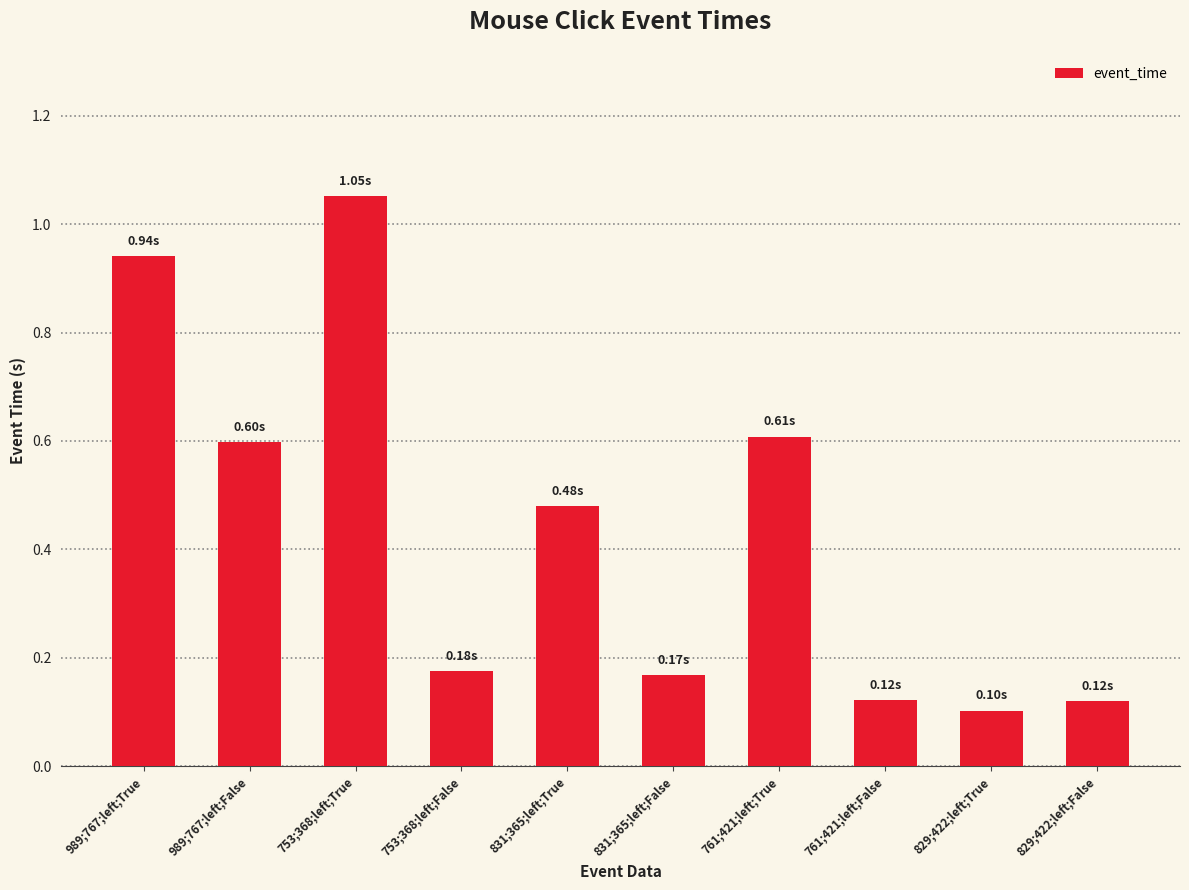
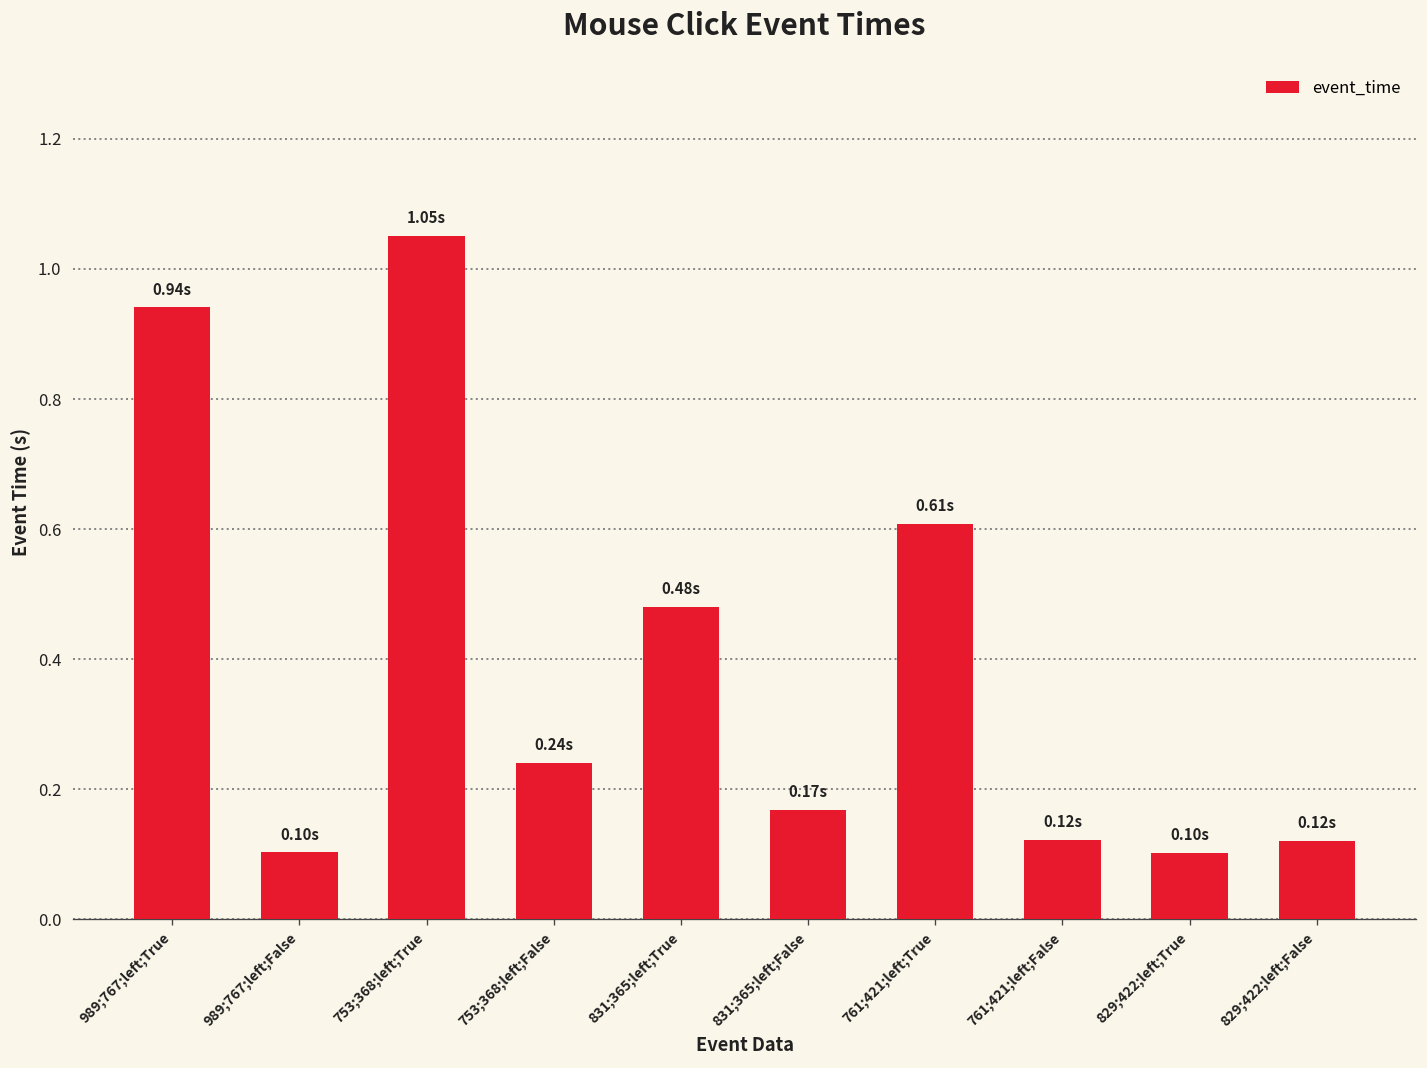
  {
    "989;767;left;True": "0.94s",
-   "989;767;left;False": "0.60s",
+   "989;767;left;False": "0.10s",
    "753;368;left;True": "1.05s",
-   "753;368;left;False": "0.18s",
+   "753;368;left;False": "0.24s",
    "831;365;left;True": "0.48s",
    "831;365;left;False": "0.17s",
    "761;421;left;True": "0.61s",
    "761;421;left;False": "0.12s",
    "829;422;left;True": "0.10s",
    "829;422;left;False": "0.12s"
  }
